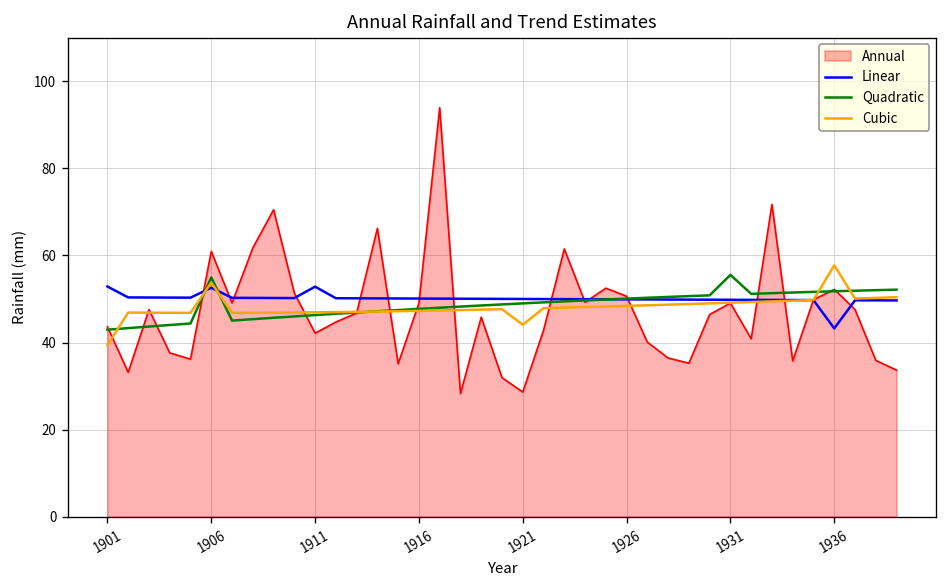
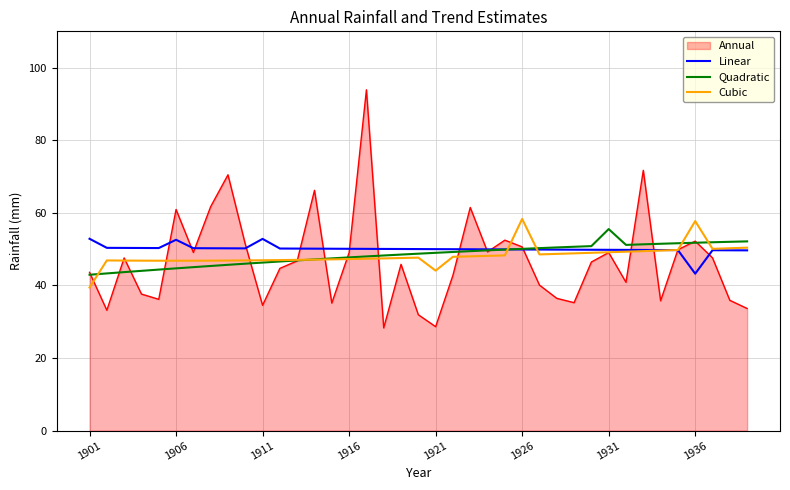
  {
    "Annual": {
      "1906": 61,
-     "1911": 42,
+     "1911": 35,
      "1916": 49,
      "1921": 29
    },
    "Linear": {
      "1901": 53,
      "1906": 53,
      "1911": 53,
      "1916": 50,
      "1921": 50,
      "1936": 43
    },
    "Quadratic": {
-     "1906": 55,
+     "1906": 45,
      "1921": 49,
      "1931": 56
    },
    "Cubic": {
      "1901": 39,
-     "1906": 54,
+     "1906": 47,
      "1921": 44,
-     "1926": 48,
+     "1926": 58,
      "1936": 58
    }
  }
